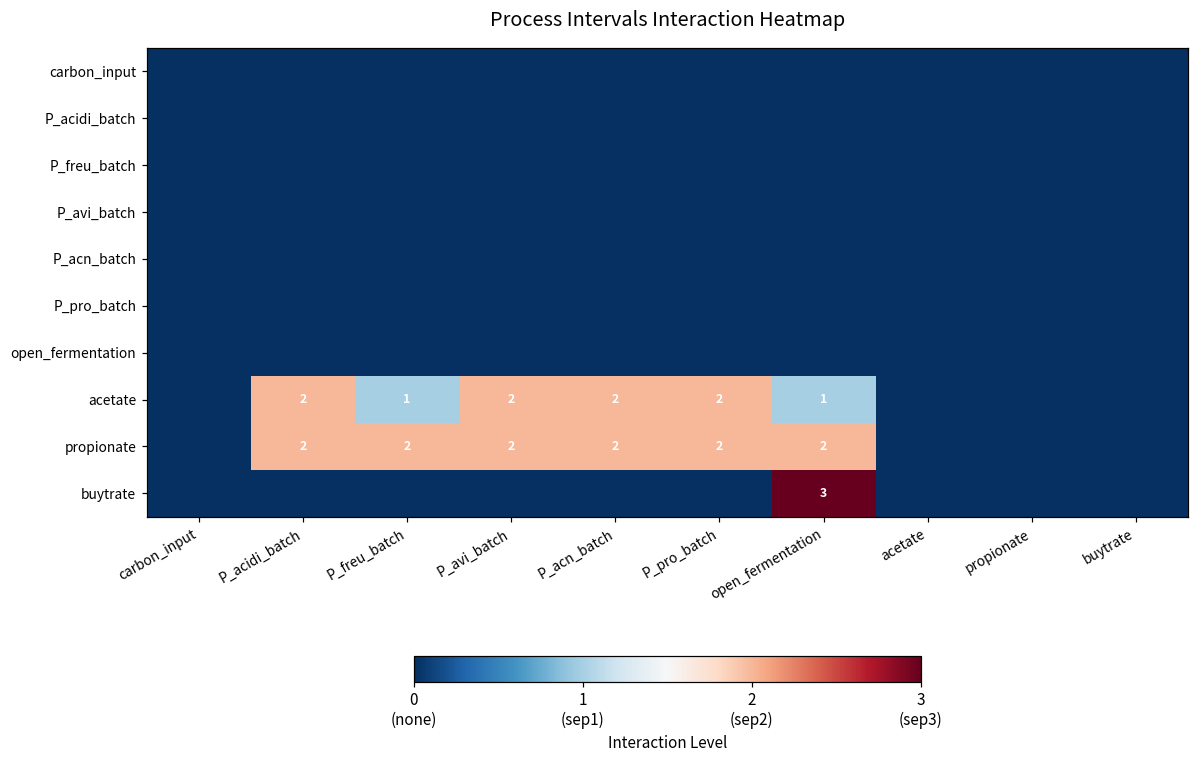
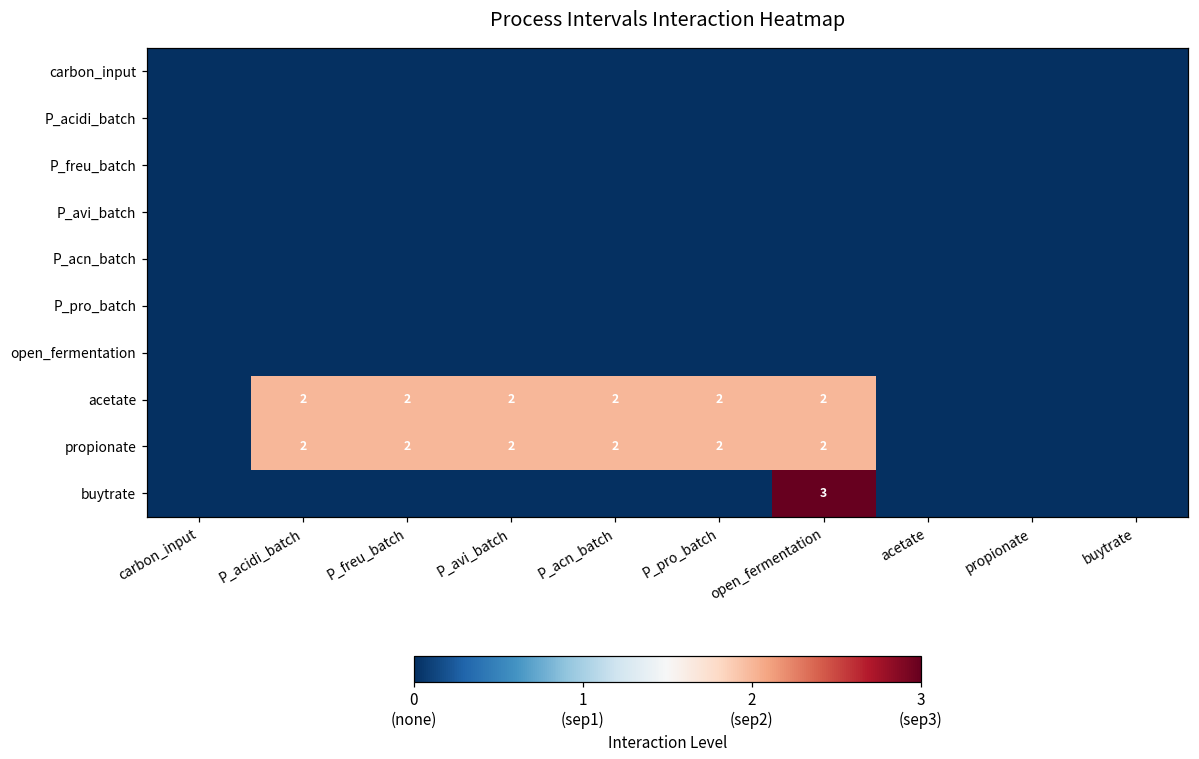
  {
    "acetate": {
      "P_acidi_batch": 2,
-     "P_freu_batch": 1,
+     "P_freu_batch": 2,
      "P_avi_batch": 2,
      "P_acn_batch": 2,
      "P_pro_batch": 2,
-     "open_fermentation": 1
+     "open_fermentation": 2
    },
    "propionate": {
      "P_acidi_batch": 2,
      "P_freu_batch": 2,
      "P_avi_batch": 2,
      "P_acn_batch": 2,
      "P_pro_batch": 2,
      "open_fermentation": 2
    },
    "buytrate": {
      "open_fermentation": 3
    }
  }
